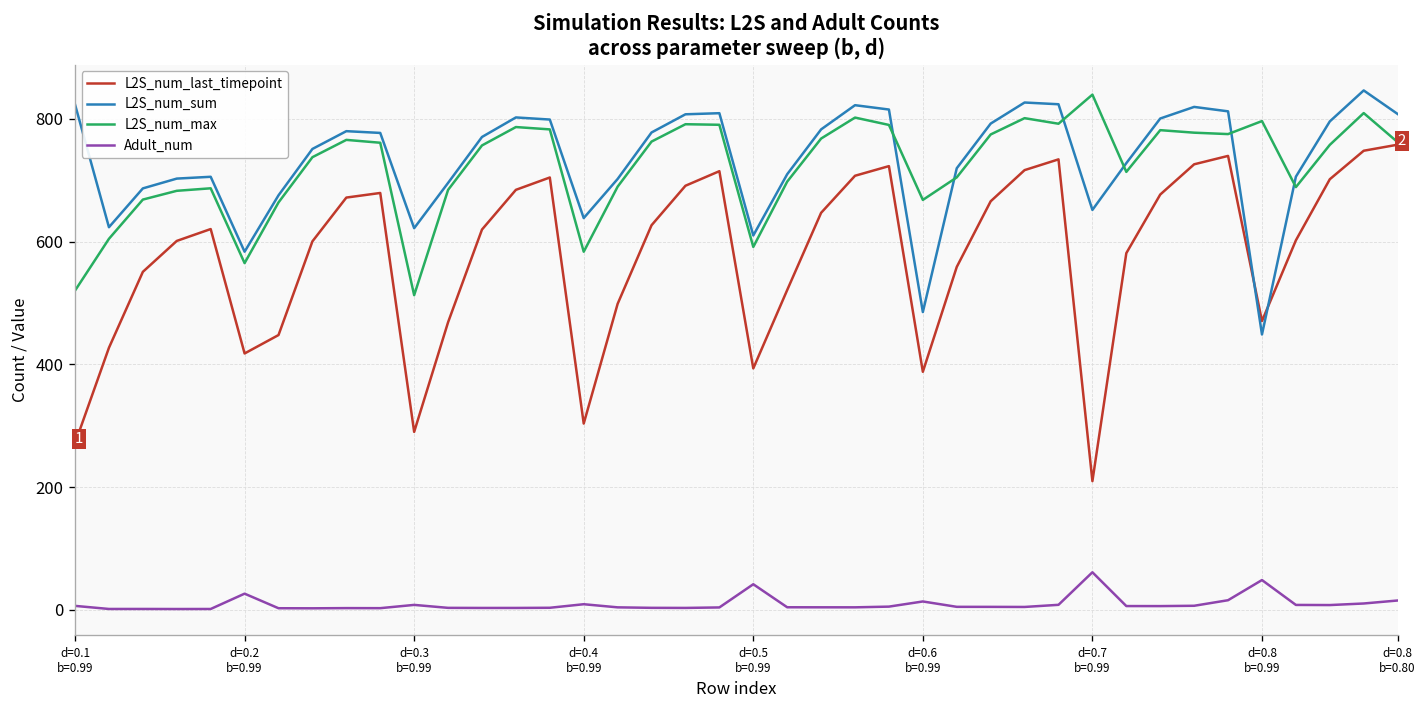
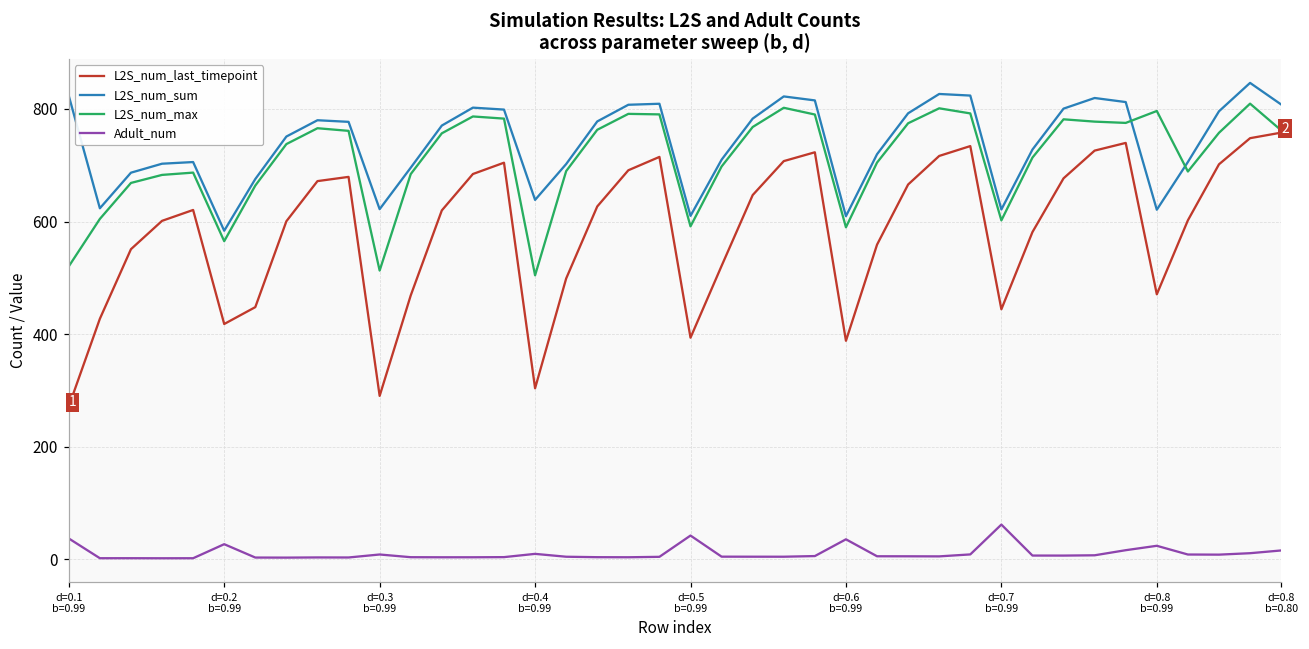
  {
    "L2S_num_last_timepoint": {
      "d=0.2 b=0.99": 420,
      "d=0.3 b=0.99": 290,
      "d=0.4 b=0.99": 300,
      "d=0.5 b=0.99": 390,
      "d=0.6 b=0.99": 390,
-     "d=0.7 b=0.99": 210,
+     "d=0.7 b=0.99": 440,
      "d=0.8 b=0.99": 470
    },
    "L2S_num_sum": {
      "d=0.1 b=0.99": 820,
      "d=0.2 b=0.99": 580,
      "d=0.3 b=0.99": 620,
      "d=0.4 b=0.99": 640,
      "d=0.5 b=0.99": 610,
-     "d=0.6 b=0.99": 490,
-     "d=0.7 b=0.99": 650,
-     "d=0.8 b=0.99": 450,
+     "d=0.6 b=0.99": 610,
+     "d=0.7 b=0.99": 620,
+     "d=0.8 b=0.99": 620,
      "d=0.8 b=0.80": 810
    },
    "L2S_num_max": {
      "d=0.1 b=0.99": 520,
      "d=0.2 b=0.99": 570,
      "d=0.3 b=0.99": 510,
-     "d=0.4 b=0.99": 580,
+     "d=0.4 b=0.99": 500,
      "d=0.5 b=0.99": 590,
-     "d=0.6 b=0.99": 670,
-     "d=0.7 b=0.99": 840,
+     "d=0.6 b=0.99": 590,
+     "d=0.7 b=0.99": 600,
      "d=0.8 b=0.99": 800
    },
    "Adult_num": {
-     "d=0.1 b=0.99": 10,
+     "d=0.1 b=0.99": 40,
      "d=0.2 b=0.99": 30,
      "d=0.3 b=0.99": 10,
      "d=0.4 b=0.99": 10,
      "d=0.5 b=0.99": 40,
-     "d=0.6 b=0.99": 10,
+     "d=0.6 b=0.99": 40,
      "d=0.7 b=0.99": 60,
-     "d=0.8 b=0.99": 50,
+     "d=0.8 b=0.99": 20,
      "d=0.8 b=0.80": 20
    }
  }
